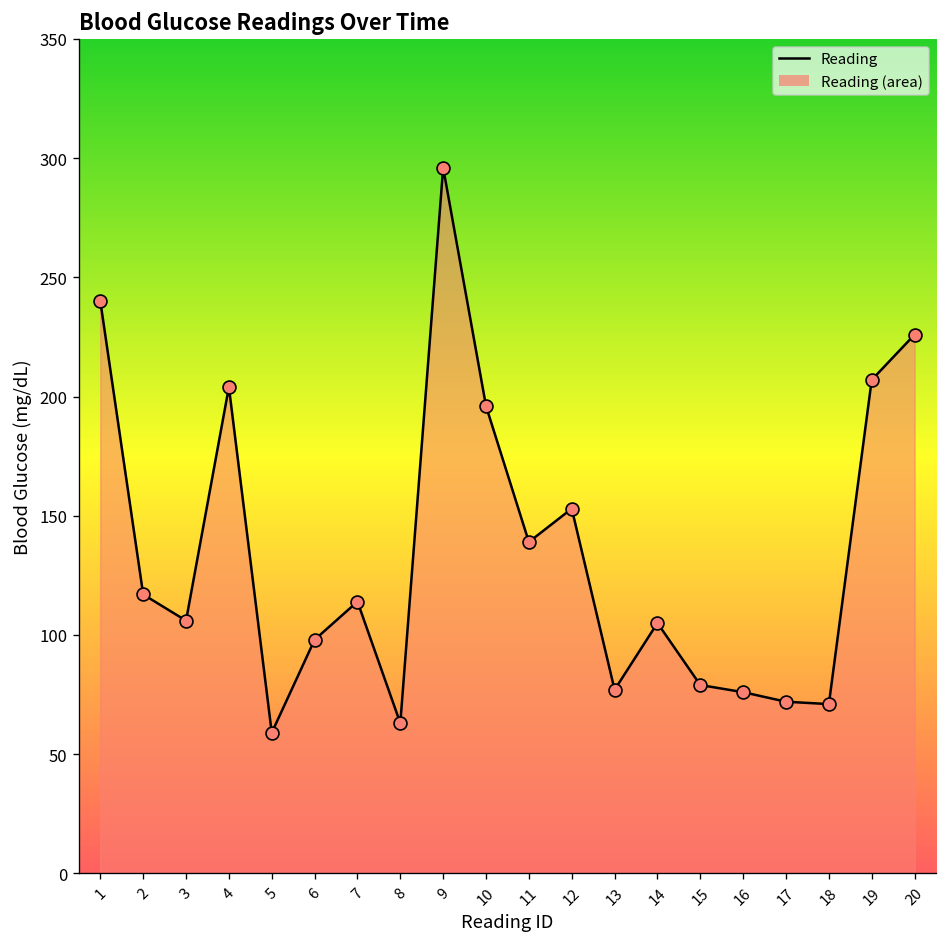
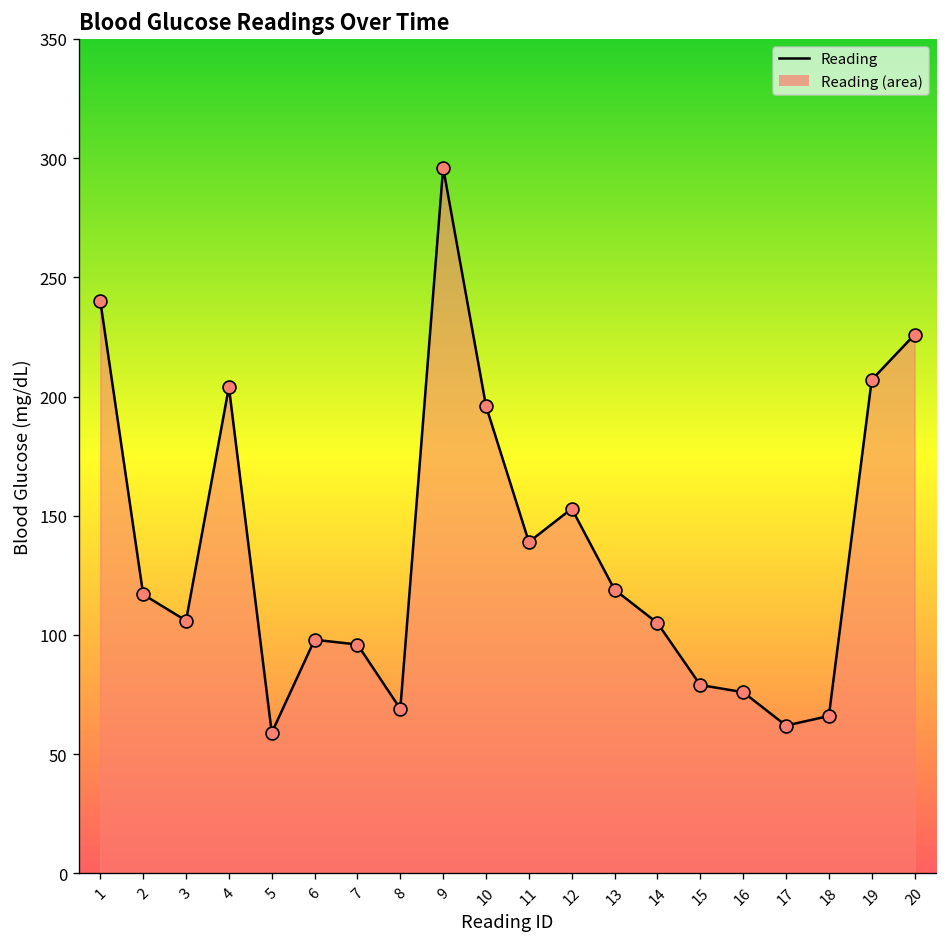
  {
    "1": 240,
    "2": 117,
    "3": 106,
    "4": 204,
    "5": 59,
    "6": 98,
-   "7": 114,
-   "8": 63,
+   "7": 96,
+   "8": 69,
    "9": 296,
    "10": 196,
    "11": 139,
    "12": 153,
-   "13": 77,
+   "13": 119,
    "14": 105,
    "15": 79,
    "16": 76,
-   "17": 72,
-   "18": 71,
+   "17": 62,
+   "18": 66,
    "19": 207,
    "20": 226
  }
